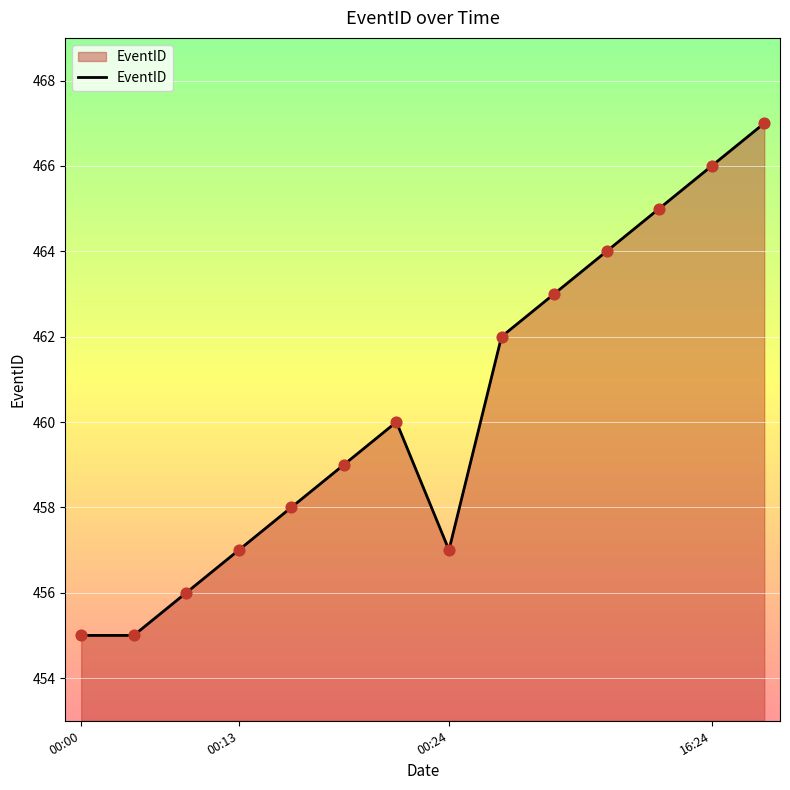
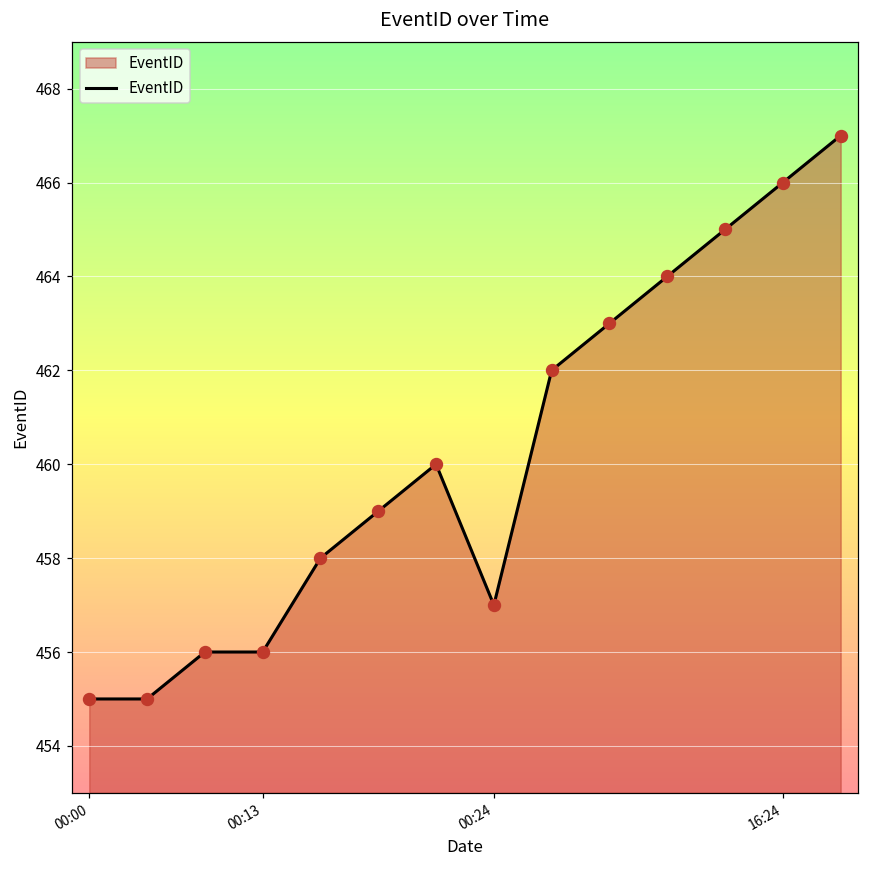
  {
    "00:00": 455,
-   "00:13": 457,
+   "00:13": 456,
    "00:24": 457,
    "16:24": 466
  }
